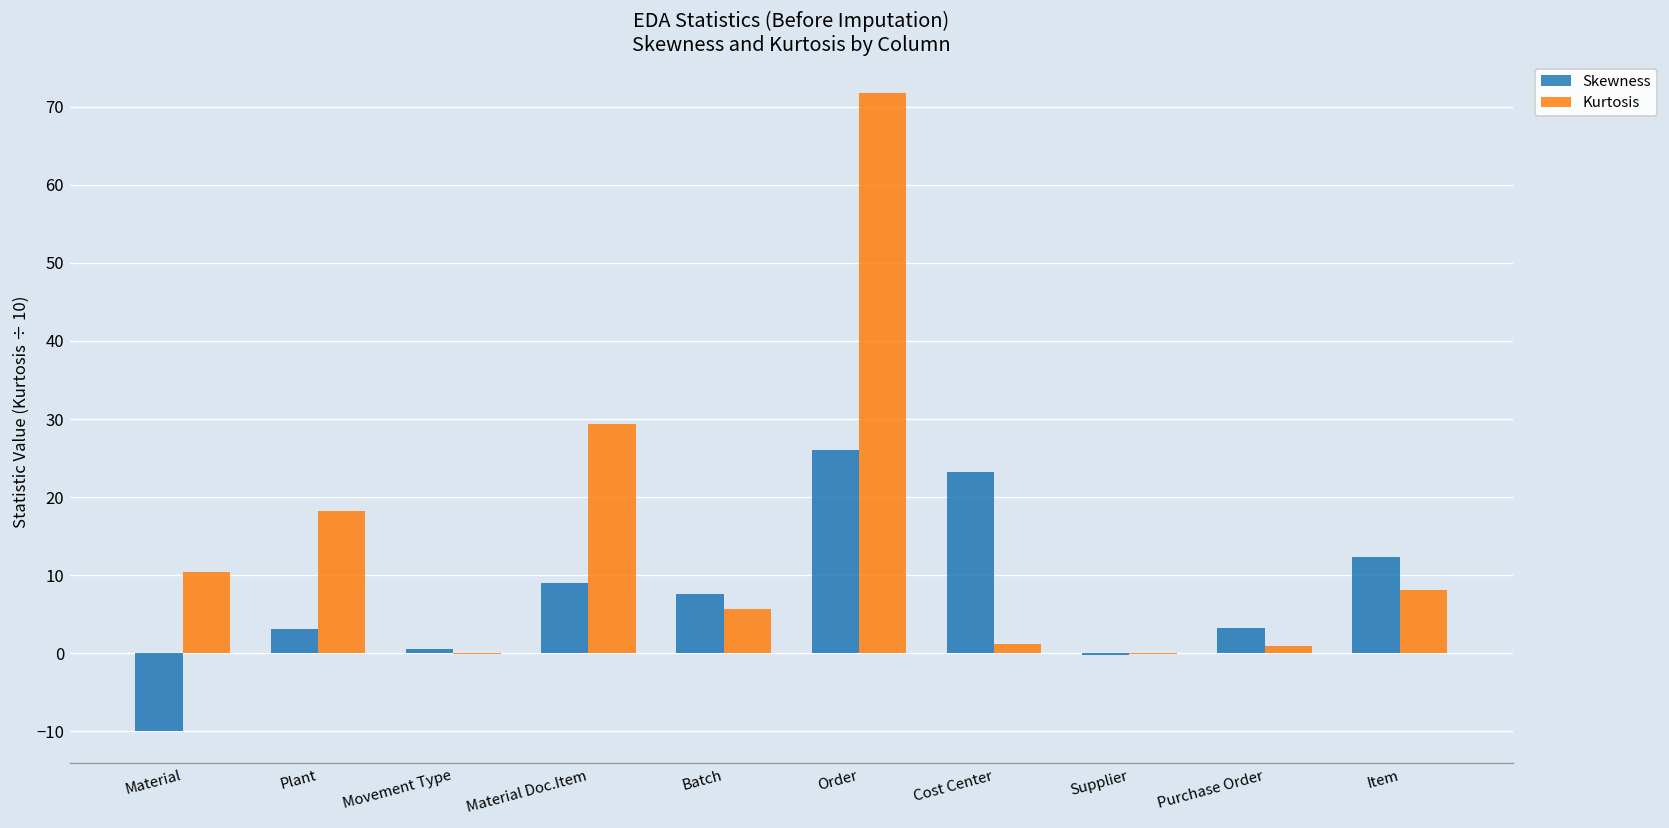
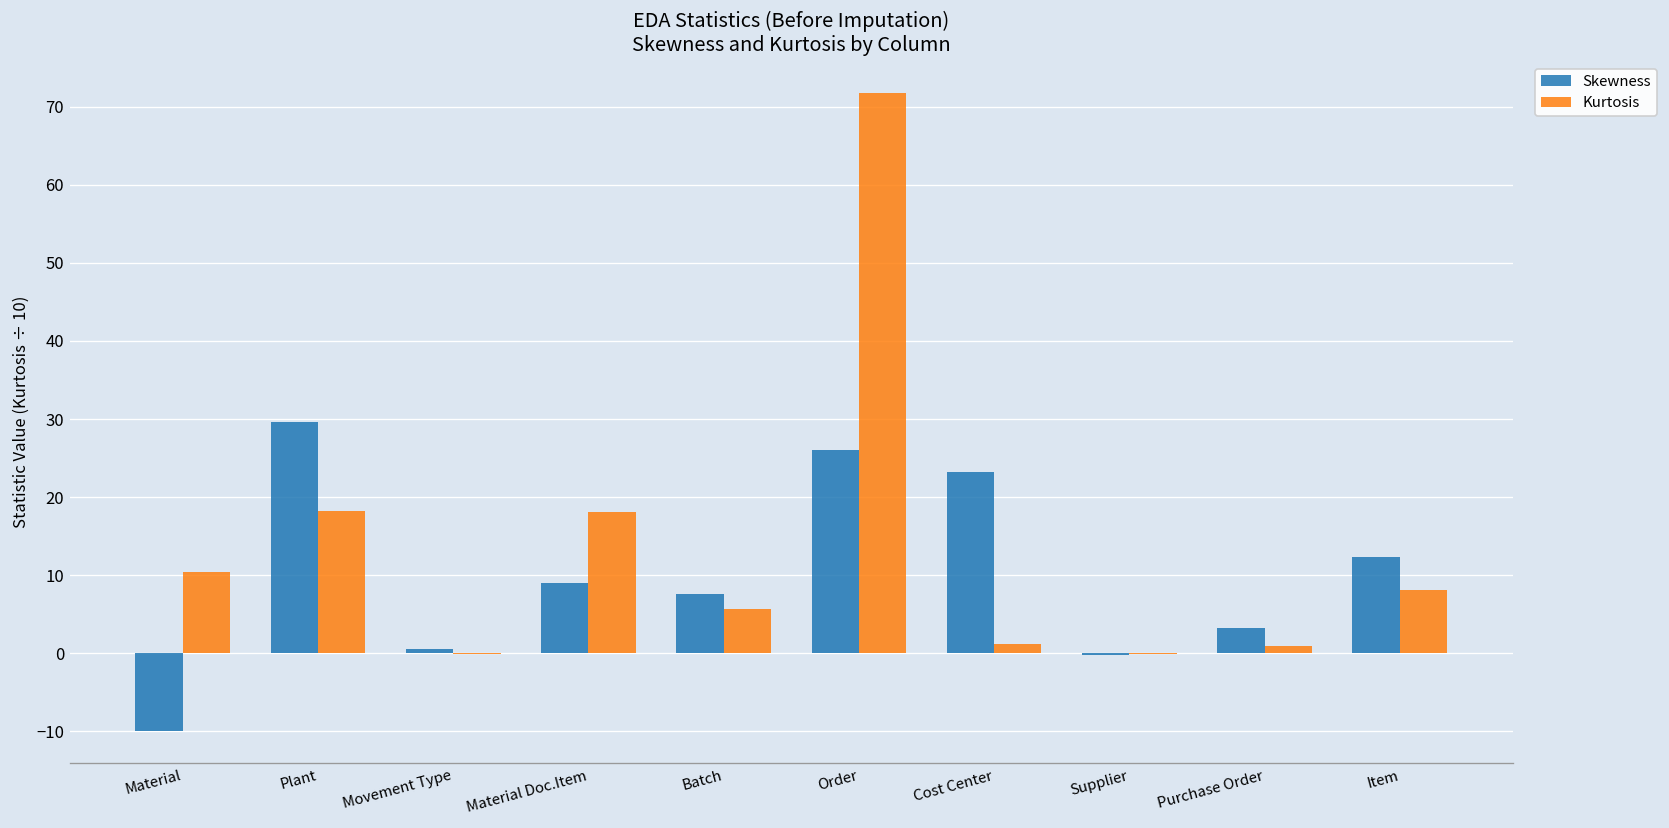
  {
    "Skewness": {
      "Material": -10,
-     "Plant": 3,
+     "Plant": 30,
      "Movement Type": 1,
      "Material Doc.Item": 9,
      "Batch": 8,
      "Order": 26,
      "Cost Center": 23,
      "Purchase Order": 3,
      "Item": 12
    },
    "Kurtosis": {
      "Material": 10,
      "Plant": 18,
-     "Material Doc.Item": 29,
+     "Material Doc.Item": 18,
      "Batch": 6,
      "Order": 72,
      "Cost Center": 1,
      "Purchase Order": 1,
      "Item": 8
    }
  }
